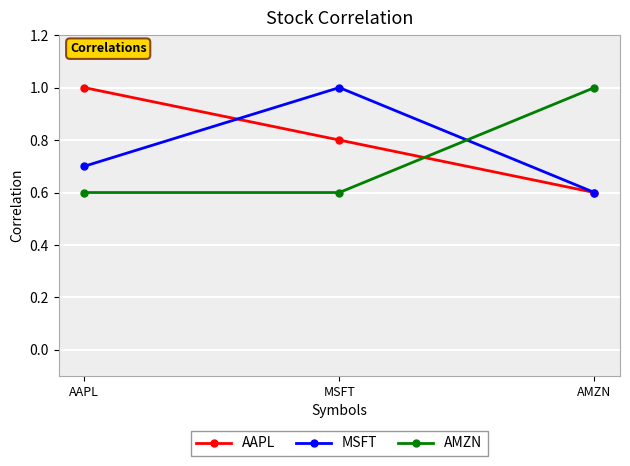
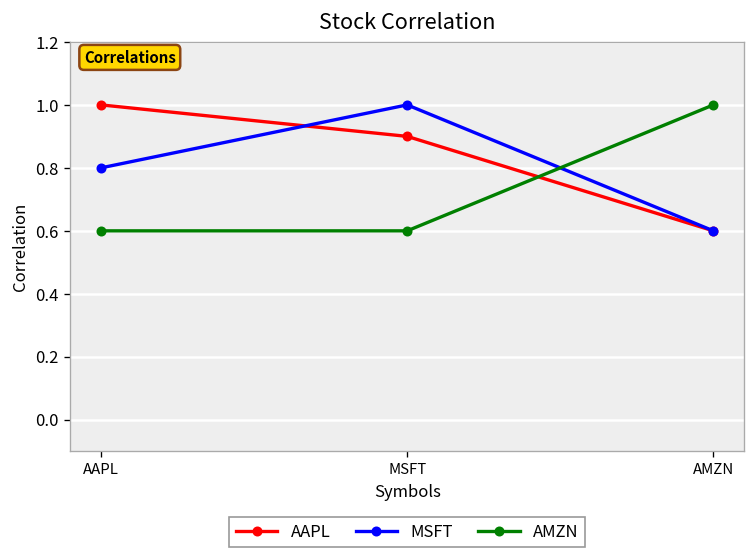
  {
    "AAPL": {
      "AAPL": 1.0,
-     "MSFT": 0.8
+     "MSFT": 0.9
    },
    "MSFT": {
-     "AAPL": 0.7,
+     "AAPL": 0.8,
      "MSFT": 1.0
    },
    "AMZN": {
      "AAPL": 0.6,
      "MSFT": 0.6,
      "AMZN": 1.0
    }
  }
